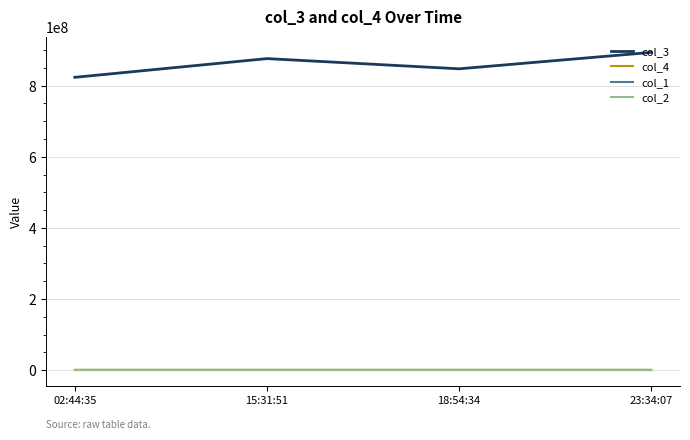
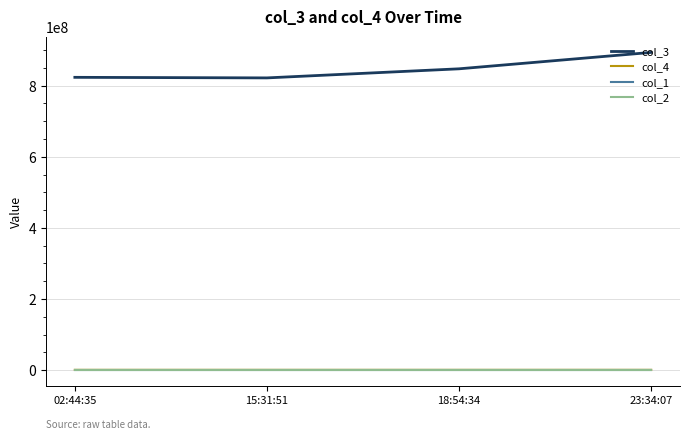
  {
    "col_3": {
      "02:44:35": 820000000,
-     "15:31:51": 880000000,
+     "15:31:51": 820000000,
      "18:54:34": 850000000,
      "23:34:07": 890000000
    },
    "col_2": {
      "02:44:35": 0,
      "15:31:51": 0,
      "18:54:34": 0,
      "23:34:07": 0
    }
  }
